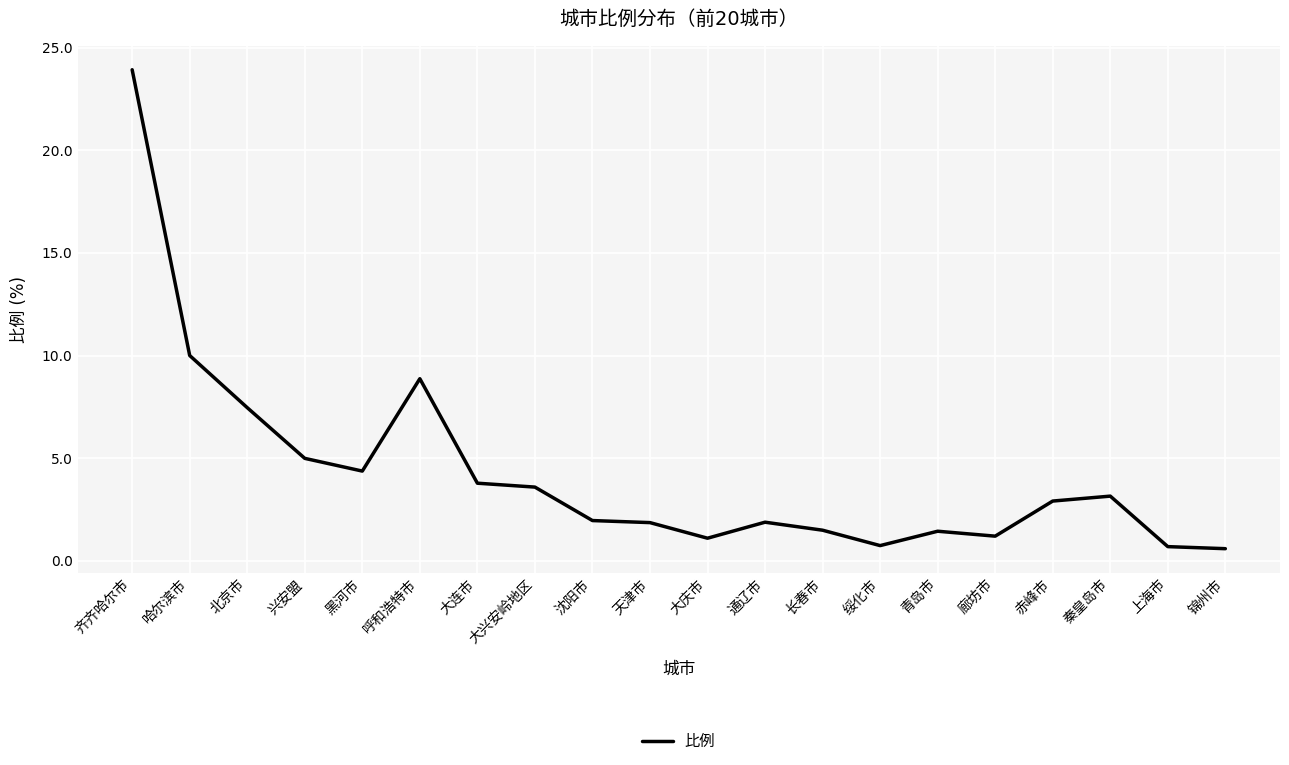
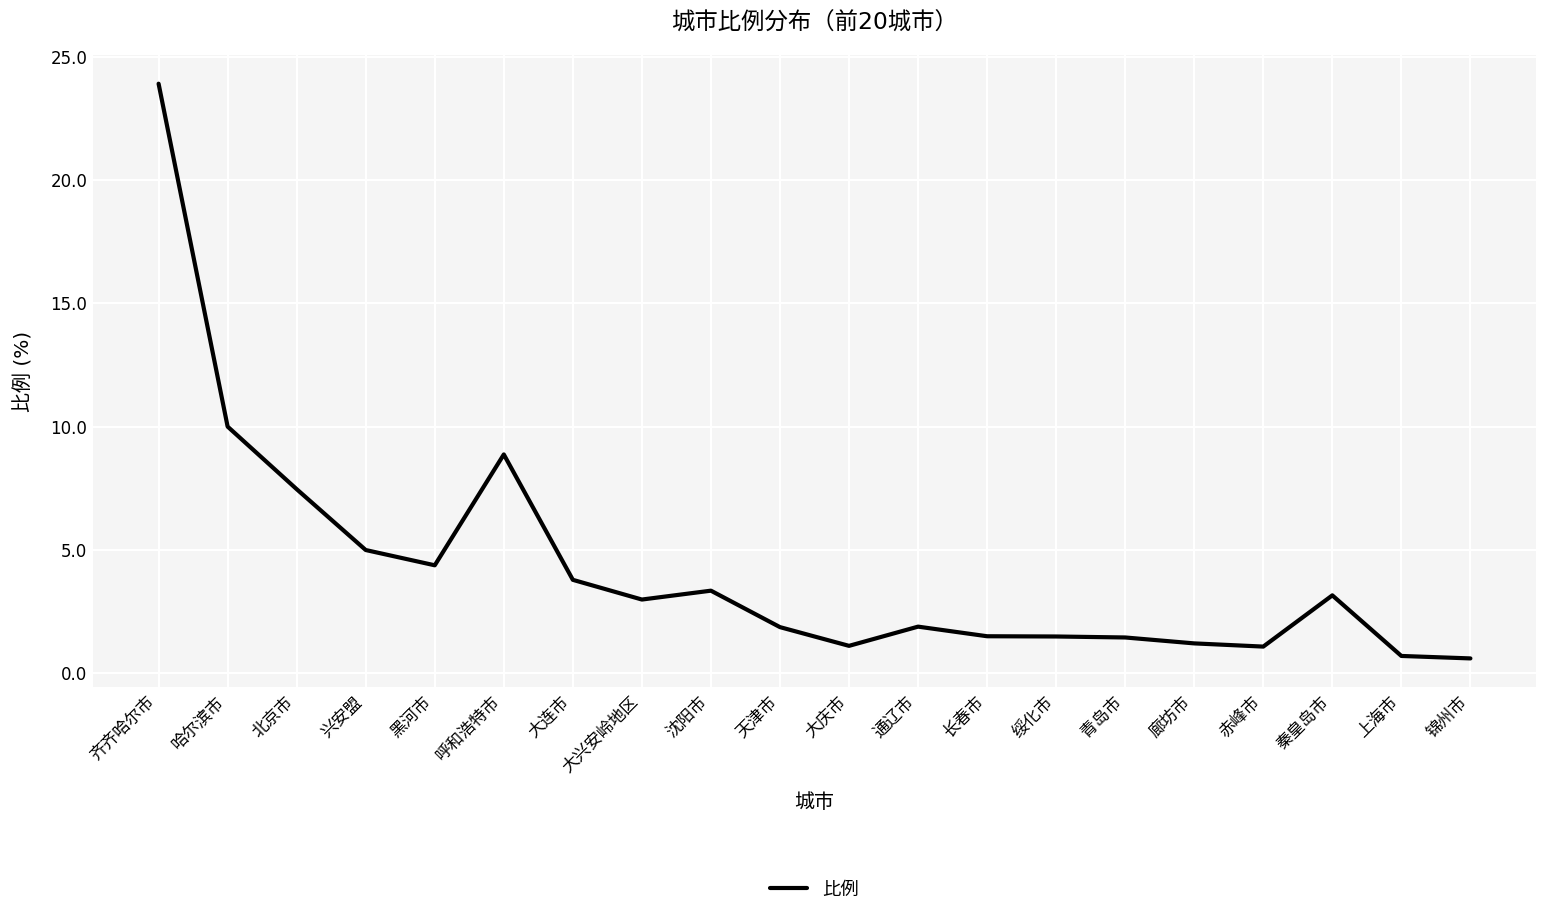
  {
    "齐齐哈尔市": 23.9,
    "哈尔滨市": 10.0,
    "北京市": 7.5,
    "兴安盟": 5.0,
    "黑河市": 4.4,
    "呼和浩特市": 8.9,
    "大连市": 3.8,
-   "大兴安岭地区": 3.6,
-   "沈阳市": 2.0,
+   "大兴安岭地区": 3.0,
+   "沈阳市": 3.3,
    "天津市": 1.9,
    "大庆市": 1.1,
    "通辽市": 1.9,
    "长春市": 1.5,
-   "绥化市": 0.7,
+   "绥化市": 1.5,
    "青岛市": 1.4,
    "廊坊市": 1.2,
-   "赤峰市": 2.9,
+   "赤峰市": 1.1,
    "秦皇岛市": 3.2,
    "上海市": 0.7,
    "锦州市": 0.6
  }
